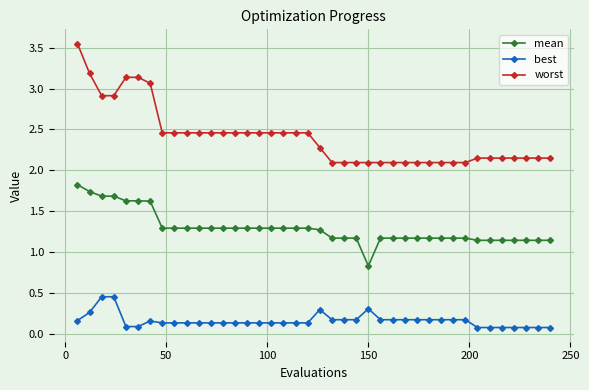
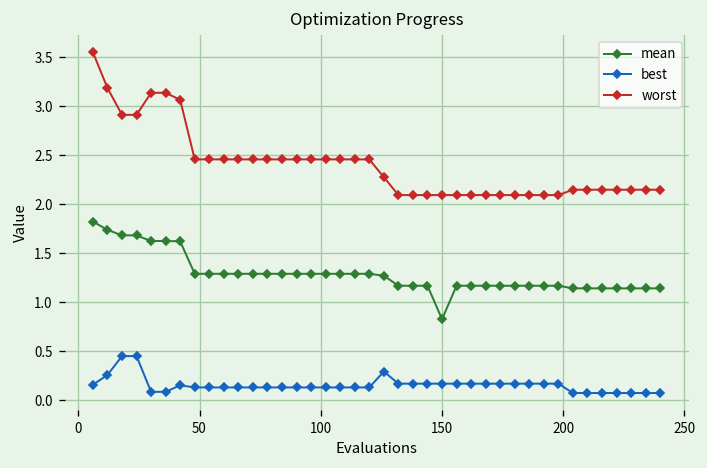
  {
    "mean": {
      "150": 0.8
    },
    "best": {
-     "150": 0.3
+     "150": 0.2
    },
    "worst": {
      "150": 2.1
    }
  }
